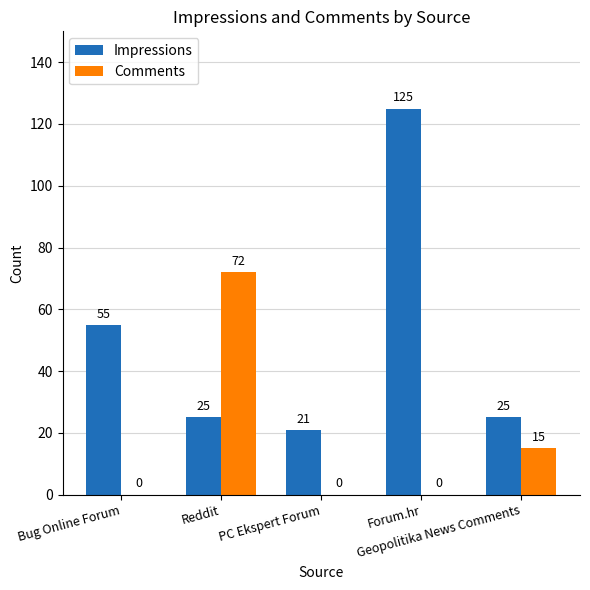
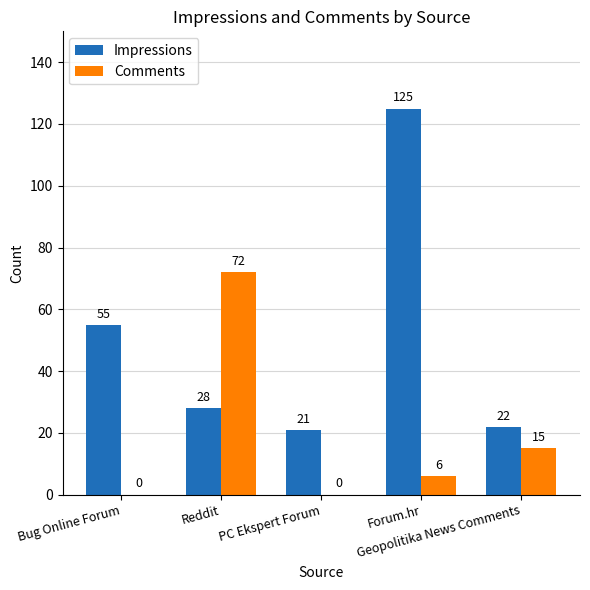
  {
    "Impressions": {
      "Bug Online Forum": 55,
-     "Reddit": 25,
+     "Reddit": 28,
      "PC Ekspert Forum": 21,
      "Forum.hr": 125,
-     "Geopolitika News Comments": 25
+     "Geopolitika News Comments": 22
    },
    "Comments": {
      "Bug Online Forum": 0,
      "Reddit": 72,
      "PC Ekspert Forum": 0,
-     "Forum.hr": 0,
+     "Forum.hr": 6,
      "Geopolitika News Comments": 15
    }
  }
